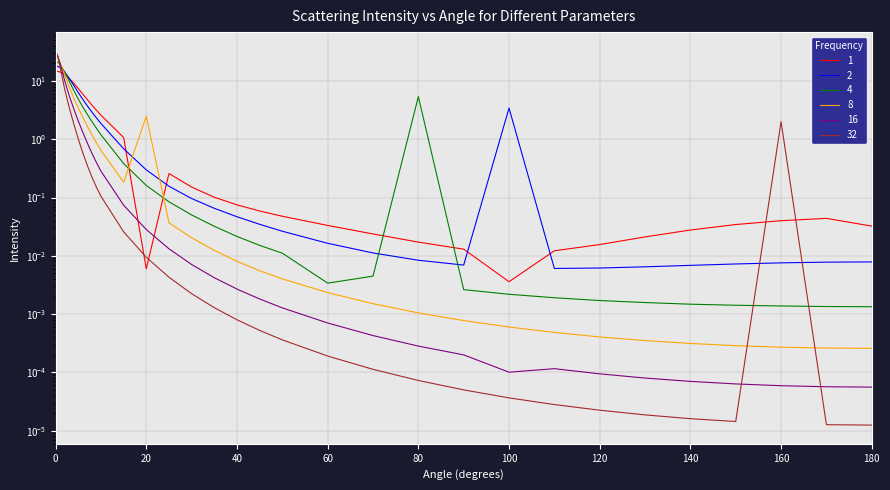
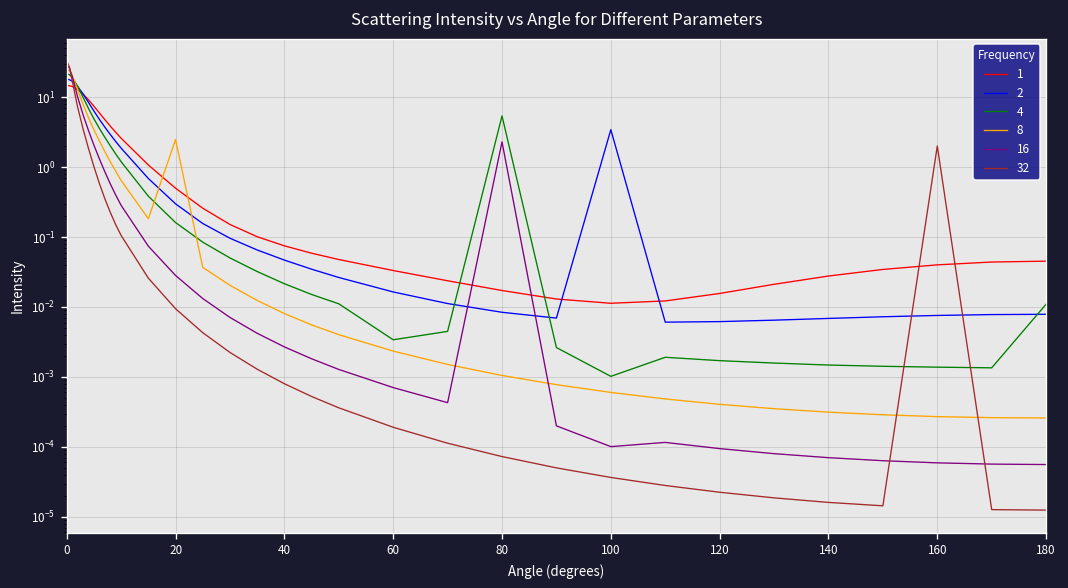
  {
    "1": {
      "0": 15,
-     "20": 0.006,
+     "20": 0.5,
      "40": 0.07,
      "60": 0.03,
      "80": 0.017,
-     "100": 0.004,
+     "100": 0.011,
      "120": 0.016,
      "140": 0.03,
      "160": 0.04,
-     "180": 0.03
+     "180": 0.05
    },
    "2": {
      "0": 18,
      "20": 0.3,
      "40": 0.05,
      "60": 0.016,
      "80": 0.008,
      "100": 3,
      "120": 0.006,
      "140": 0.007,
      "160": 0.008,
      "180": 0.008
    },
    "4": {
      "0": 22,
      "20": 0.16,
      "40": 0.022,
      "60": 0.003,
      "80": 5,
-     "100": 0.0022,
+     "100": 0.0010,
      "120": 0.0017,
      "140": 0.0015,
      "160": 0.0014,
-     "180": 0.0013
+     "180": 0.011
    },
    "8": {
      "20": 2.5,
      "40": 0.008,
      "60": 0.0023,
      "80": 0.0011,
      "100": 0.0006,
      "120": 0.0004,
      "140": 0.0003,
      "160": 0.0003,
      "180": 0.0003
    },
    "16": {
      "0": 30,
      "20": 0.03,
      "40": 0.003,
      "60": 0.0007,
-     "80": 0.0003,
+     "80": 2.3,
      "100": 0.0001,
      "120": 0.0001,
      "140": 0.00007,
      "160": 0.00006,
      "180": 0.00006
    },
    "32": {
      "0": 30,
      "20": 0.009,
      "40": 0.0008,
      "60": 0.0002,
      "80": 0.00007,
      "100": 0.00004,
      "120": 0.000023,
      "140": 0.000016,
      "160": 2.0,
      "180": 0.000013
    }
  }
